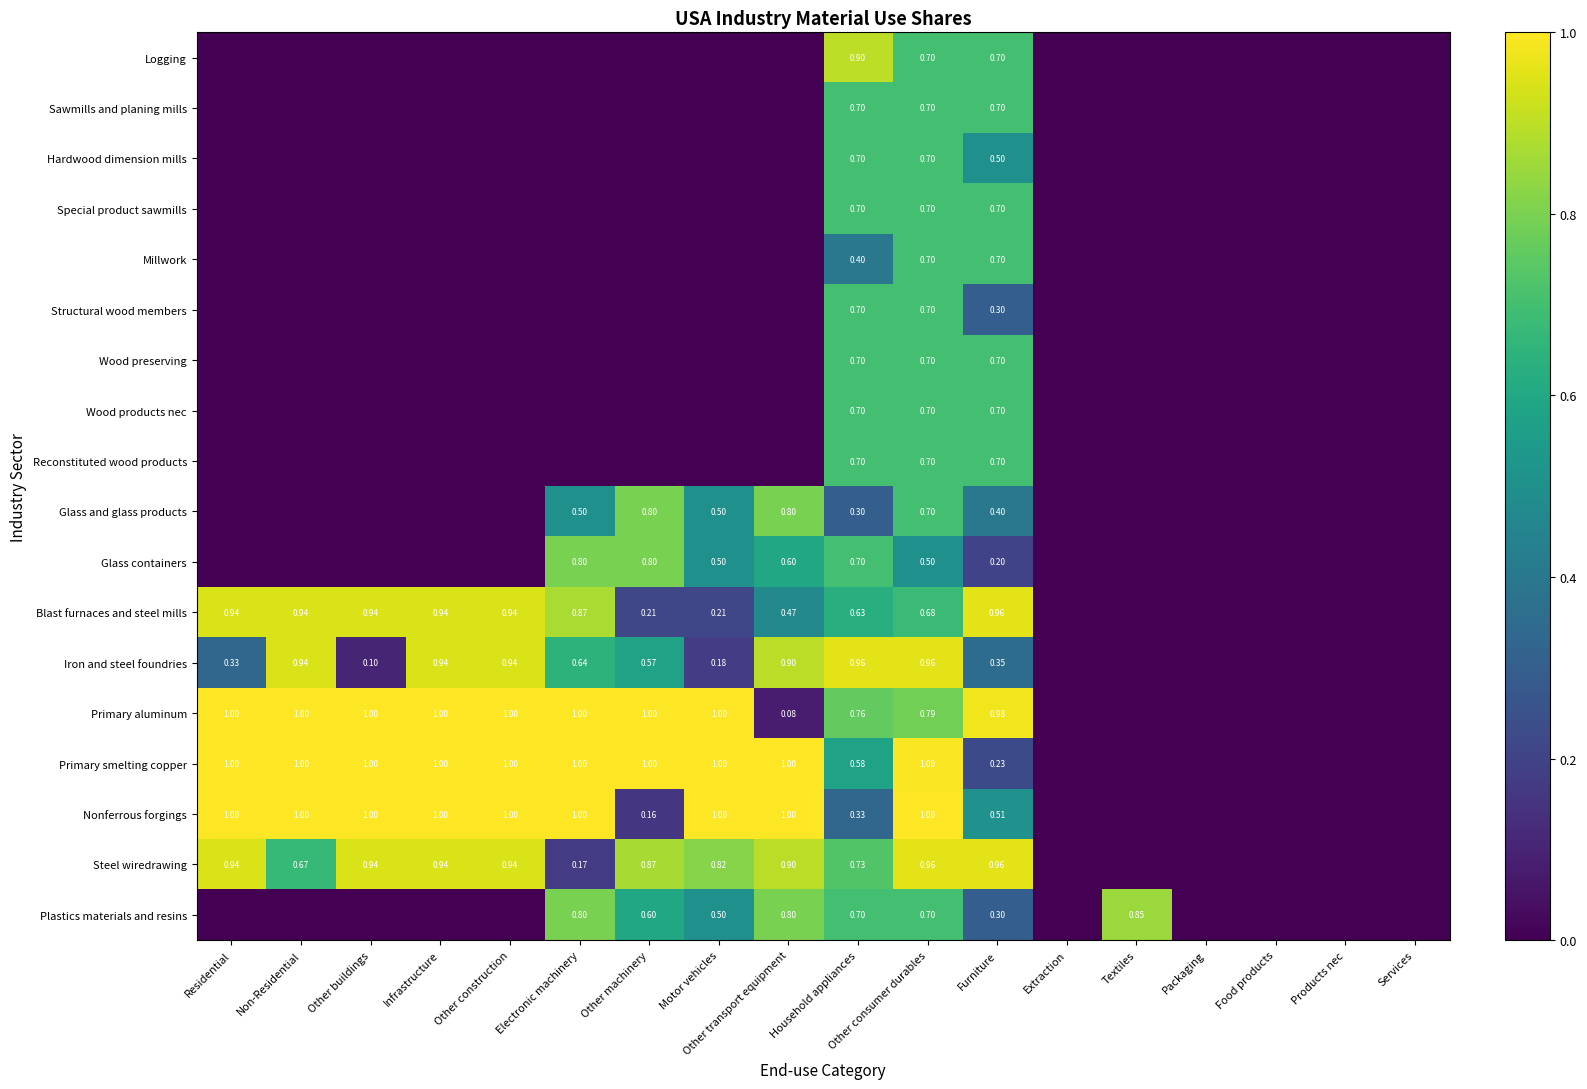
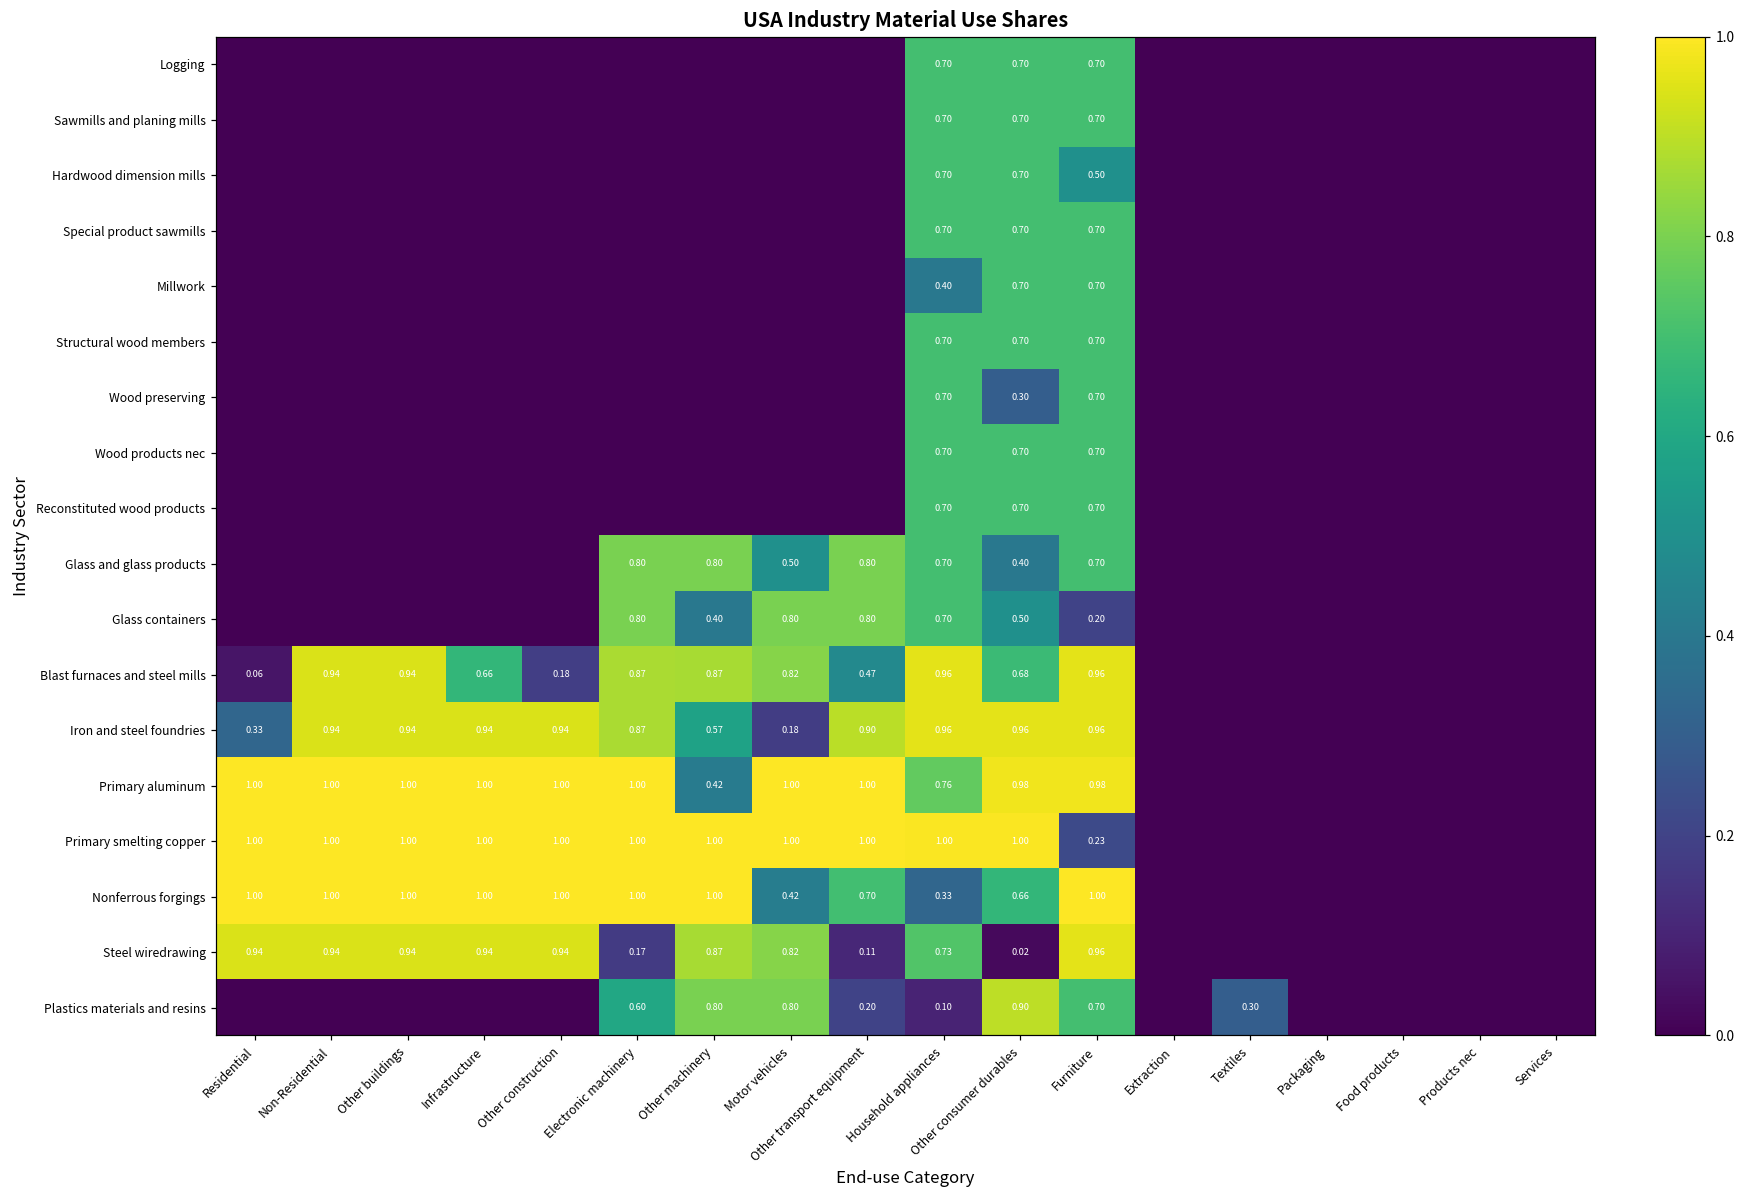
  {
    "Logging": {
-     "Household appliances": 0.90,
+     "Household appliances": 0.70,
      "Other consumer durables": 0.70,
      "Furniture": 0.70
    },
    "Sawmills and planing mills": {
      "Household appliances": 0.70,
      "Other consumer durables": 0.70,
      "Furniture": 0.70
    },
    "Hardwood dimension mills": {
      "Household appliances": 0.70,
      "Other consumer durables": 0.70,
      "Furniture": 0.50
    },
    "Special product sawmills": {
      "Household appliances": 0.70,
      "Other consumer durables": 0.70,
      "Furniture": 0.70
    },
    "Millwork": {
      "Household appliances": 0.40,
      "Other consumer durables": 0.70,
      "Furniture": 0.70
    },
    "Structural wood members": {
      "Household appliances": 0.70,
      "Other consumer durables": 0.70,
-     "Furniture": 0.30
+     "Furniture": 0.70
    },
    "Wood preserving": {
      "Household appliances": 0.70,
-     "Other consumer durables": 0.70,
+     "Other consumer durables": 0.30,
      "Furniture": 0.70
    },
    "Wood products nec": {
      "Household appliances": 0.70,
      "Other consumer durables": 0.70,
      "Furniture": 0.70
    },
    "Reconstituted wood products": {
      "Household appliances": 0.70,
      "Other consumer durables": 0.70,
      "Furniture": 0.70
    },
    "Glass and glass products": {
-     "Electronic machinery": 0.50,
+     "Electronic machinery": 0.80,
      "Other machinery": 0.80,
      "Motor vehicles": 0.50,
      "Other transport equipment": 0.80,
-     "Household appliances": 0.30,
-     "Other consumer durables": 0.70,
-     "Furniture": 0.40
+     "Household appliances": 0.70,
+     "Other consumer durables": 0.40,
+     "Furniture": 0.70
    },
    "Glass containers": {
      "Electronic machinery": 0.80,
-     "Other machinery": 0.80,
-     "Motor vehicles": 0.50,
-     "Other transport equipment": 0.60,
+     "Other machinery": 0.40,
+     "Motor vehicles": 0.80,
+     "Other transport equipment": 0.80,
      "Household appliances": 0.70,
      "Other consumer durables": 0.50,
      "Furniture": 0.20
    },
    "Blast furnaces and steel mills": {
-     "Residential": 0.94,
+     "Residential": 0.06,
      "Non-Residential": 0.94,
      "Other buildings": 0.94,
-     "Infrastructure": 0.94,
-     "Other construction": 0.94,
+     "Infrastructure": 0.66,
+     "Other construction": 0.18,
      "Electronic machinery": 0.87,
-     "Other machinery": 0.21,
-     "Motor vehicles": 0.21,
+     "Other machinery": 0.87,
+     "Motor vehicles": 0.82,
      "Other transport equipment": 0.47,
-     "Household appliances": 0.63,
+     "Household appliances": 0.96,
      "Other consumer durables": 0.68,
      "Furniture": 0.96
    },
    "Iron and steel foundries": {
      "Residential": 0.33,
      "Non-Residential": 0.94,
-     "Other buildings": 0.10,
+     "Other buildings": 0.94,
      "Infrastructure": 0.94,
      "Other construction": 0.94,
-     "Electronic machinery": 0.64,
+     "Electronic machinery": 0.87,
      "Other machinery": 0.57,
      "Motor vehicles": 0.18,
      "Other transport equipment": 0.90,
      "Household appliances": 0.96,
      "Other consumer durables": 0.96,
-     "Furniture": 0.35
+     "Furniture": 0.96
    },
    "Primary aluminum": {
      "Residential": 1.00,
      "Non-Residential": 1.00,
      "Other buildings": 1.00,
      "Infrastructure": 1.00,
      "Other construction": 1.00,
      "Electronic machinery": 1.00,
-     "Other machinery": 1.00,
+     "Other machinery": 0.42,
      "Motor vehicles": 1.00,
-     "Other transport equipment": 0.08,
+     "Other transport equipment": 1.00,
      "Household appliances": 0.76,
-     "Other consumer durables": 0.79,
+     "Other consumer durables": 0.98,
      "Furniture": 0.98
    },
    "Primary smelting copper": {
      "Residential": 1.00,
      "Non-Residential": 1.00,
      "Other buildings": 1.00,
      "Infrastructure": 1.00,
      "Other construction": 1.00,
      "Electronic machinery": 1.00,
      "Other machinery": 1.00,
      "Motor vehicles": 1.00,
      "Other transport equipment": 1.00,
-     "Household appliances": 0.58,
+     "Household appliances": 1.00,
      "Other consumer durables": 1.00,
      "Furniture": 0.23
    },
    "Nonferrous forgings": {
      "Residential": 1.00,
      "Non-Residential": 1.00,
      "Other buildings": 1.00,
      "Infrastructure": 1.00,
      "Other construction": 1.00,
      "Electronic machinery": 1.00,
-     "Other machinery": 0.16,
-     "Motor vehicles": 1.00,
-     "Other transport equipment": 1.00,
+     "Other machinery": 1.00,
+     "Motor vehicles": 0.42,
+     "Other transport equipment": 0.70,
      "Household appliances": 0.33,
-     "Other consumer durables": 1.00,
-     "Furniture": 0.51
+     "Other consumer durables": 0.66,
+     "Furniture": 1.00
    },
    "Steel wiredrawing": {
      "Residential": 0.94,
-     "Non-Residential": 0.67,
+     "Non-Residential": 0.94,
      "Other buildings": 0.94,
      "Infrastructure": 0.94,
      "Other construction": 0.94,
      "Electronic machinery": 0.17,
      "Other machinery": 0.87,
      "Motor vehicles": 0.82,
-     "Other transport equipment": 0.90,
+     "Other transport equipment": 0.11,
      "Household appliances": 0.73,
-     "Other consumer durables": 0.96,
+     "Other consumer durables": 0.02,
      "Furniture": 0.96
    },
    "Plastics materials and resins": {
-     "Electronic machinery": 0.80,
-     "Other machinery": 0.60,
-     "Motor vehicles": 0.50,
-     "Other transport equipment": 0.80,
-     "Household appliances": 0.70,
-     "Other consumer durables": 0.70,
-     "Furniture": 0.30,
-     "Textiles": 0.85
+     "Electronic machinery": 0.60,
+     "Other machinery": 0.80,
+     "Motor vehicles": 0.80,
+     "Other transport equipment": 0.20,
+     "Household appliances": 0.10,
+     "Other consumer durables": 0.90,
+     "Furniture": 0.70,
+     "Textiles": 0.30
    }
  }
